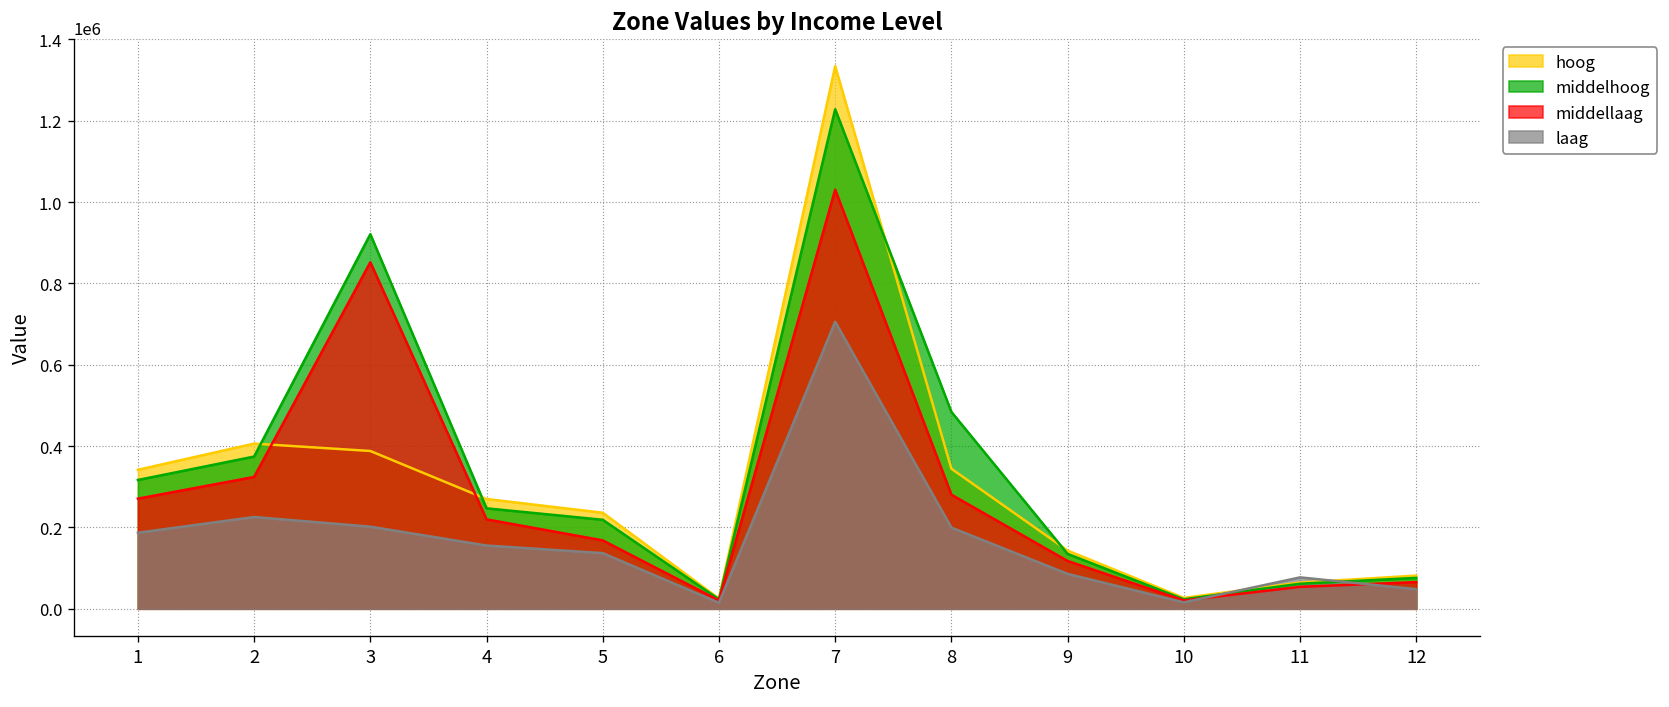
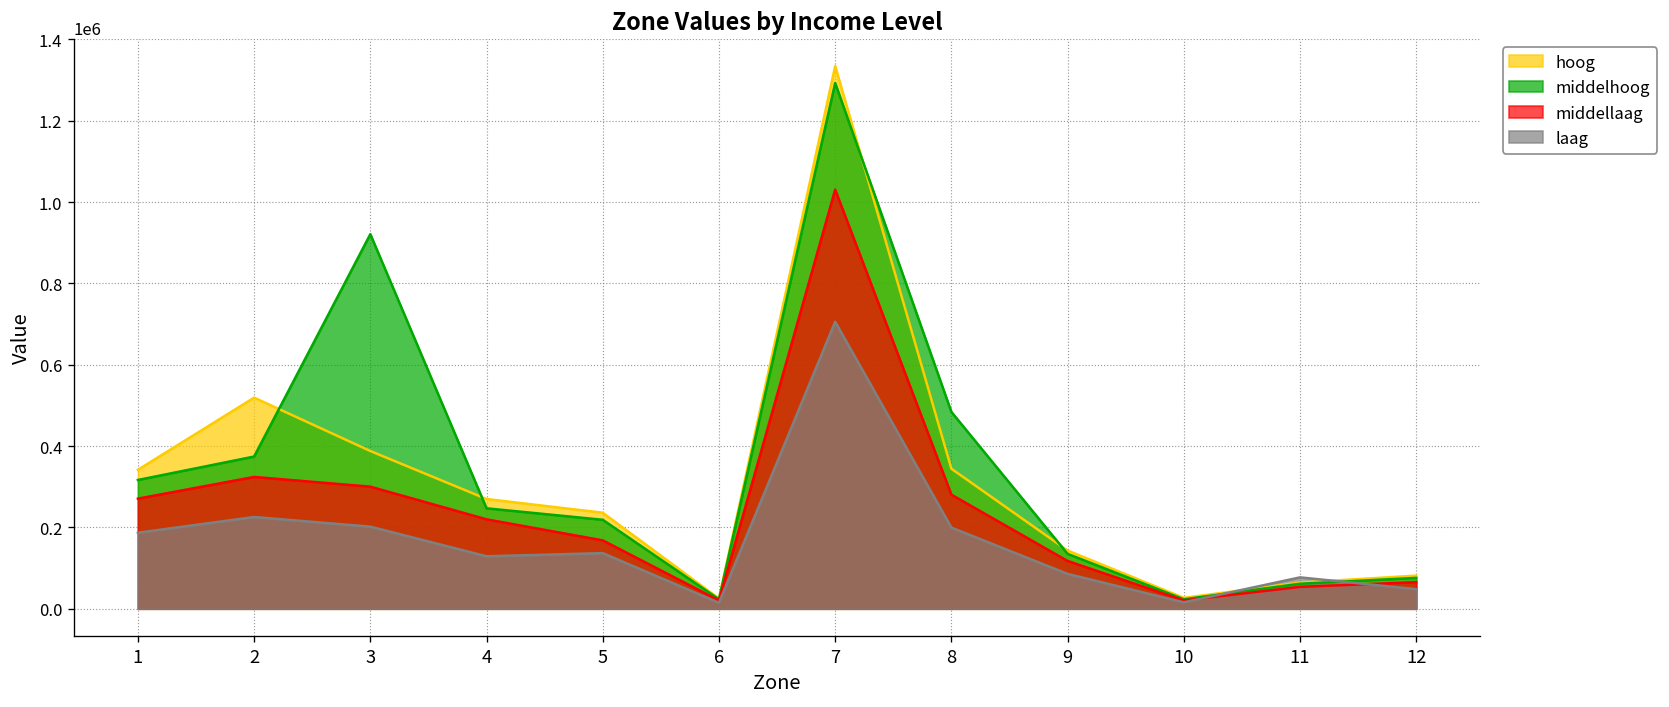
  {
    "hoog": {
      "1": 340000,
-     "2": 410000,
+     "2": 520000,
      "3": 390000,
      "4": 270000,
      "5": 240000,
      "7": 1330000,
      "8": 340000,
      "9": 140000
    },
    "middelhoog": {
      "1": 320000,
      "2": 370000,
      "3": 920000,
      "4": 250000,
      "5": 220000,
-     "7": 1230000,
+     "7": 1290000,
      "8": 480000,
      "9": 130000
    },
    "middellaag": {
      "1": 270000,
      "2": 320000,
-     "3": 850000,
+     "3": 300000,
      "4": 220000,
      "5": 170000,
      "7": 1030000,
      "8": 280000,
      "9": 120000,
      "11": 50000,
      "12": 70000
    },
    "laag": {
      "1": 190000,
      "2": 230000,
      "3": 200000,
-     "4": 160000,
+     "4": 130000,
      "5": 140000,
      "7": 710000,
      "8": 200000,
      "9": 90000,
      "11": 80000,
      "12": 50000
    }
  }
